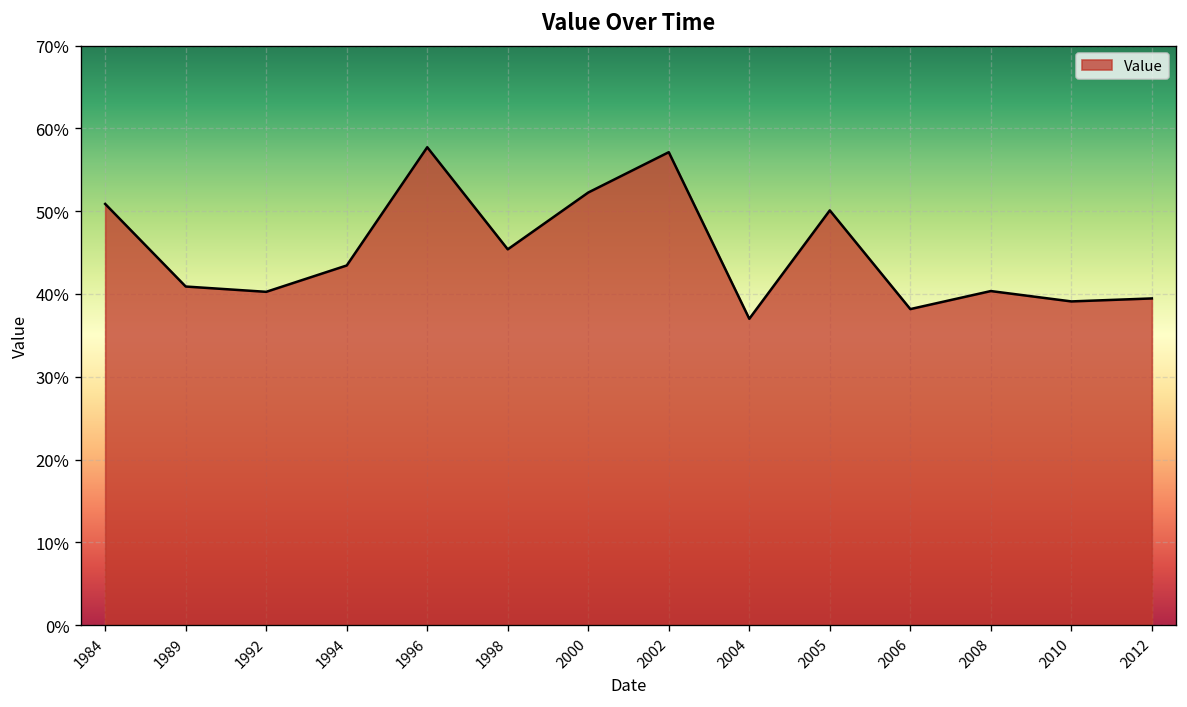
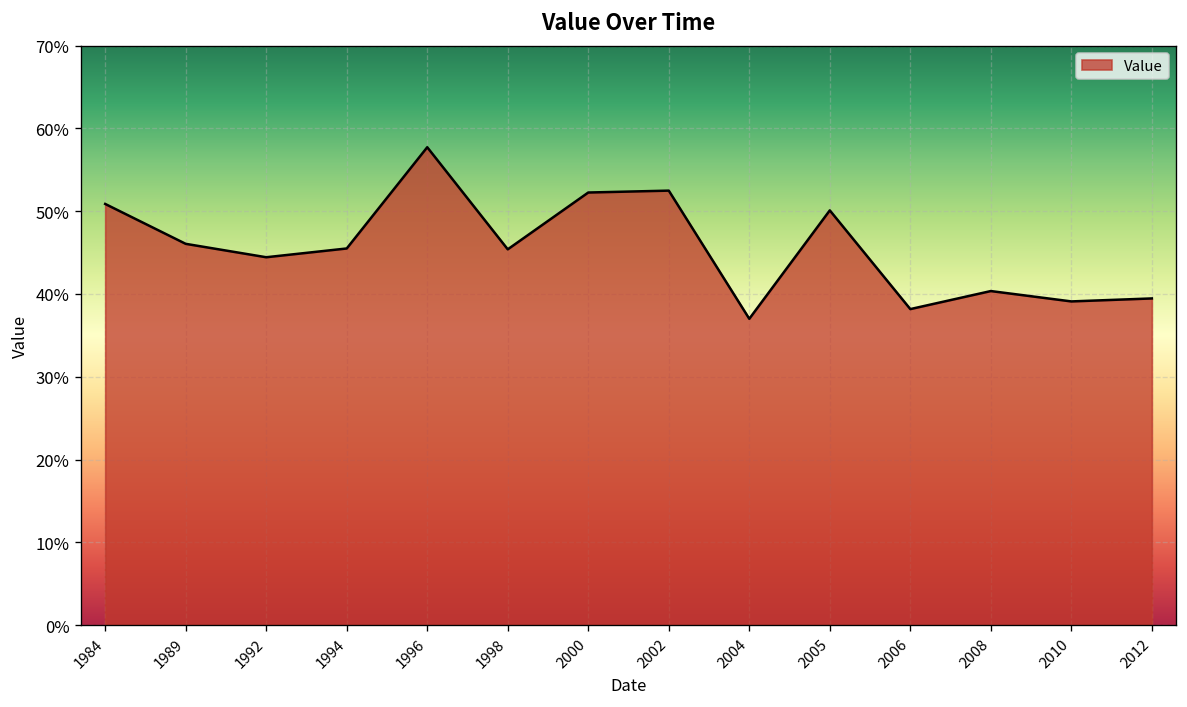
  {
    "1984": "51%",
-   "1989": "41%",
-   "1992": "40%",
-   "1994": "43%",
+   "1989": "46%",
+   "1992": "44%",
+   "1994": "45%",
    "1996": "58%",
    "1998": "45%",
    "2000": "52%",
-   "2002": "57%",
+   "2002": "52%",
    "2004": "37%",
    "2005": "50%",
    "2006": "38%",
    "2008": "40%",
    "2010": "39%",
    "2012": "39%"
  }
